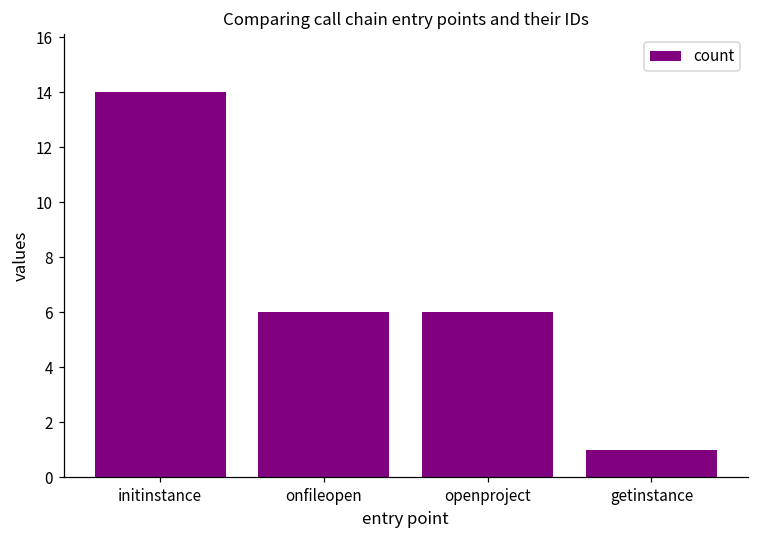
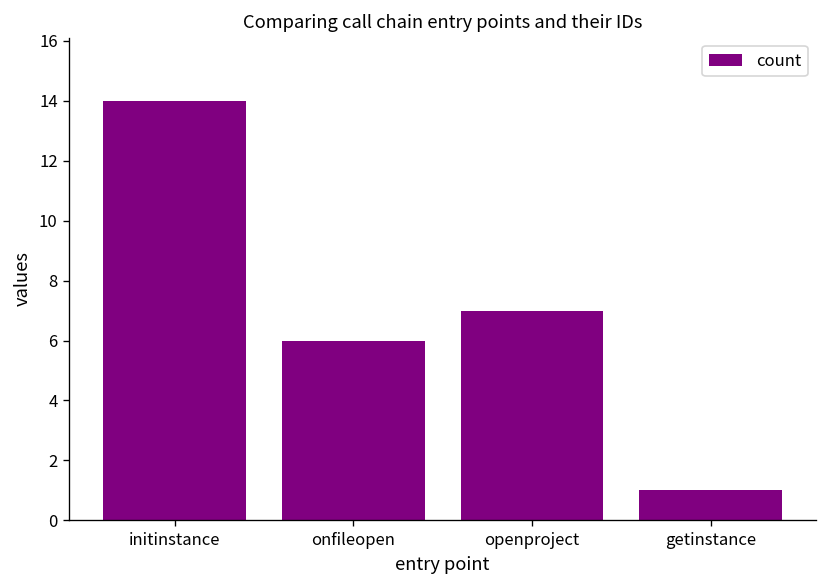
  {
    "initinstance": 14,
    "onfileopen": 6,
-   "openproject": 6,
+   "openproject": 7,
    "getinstance": 1
  }
